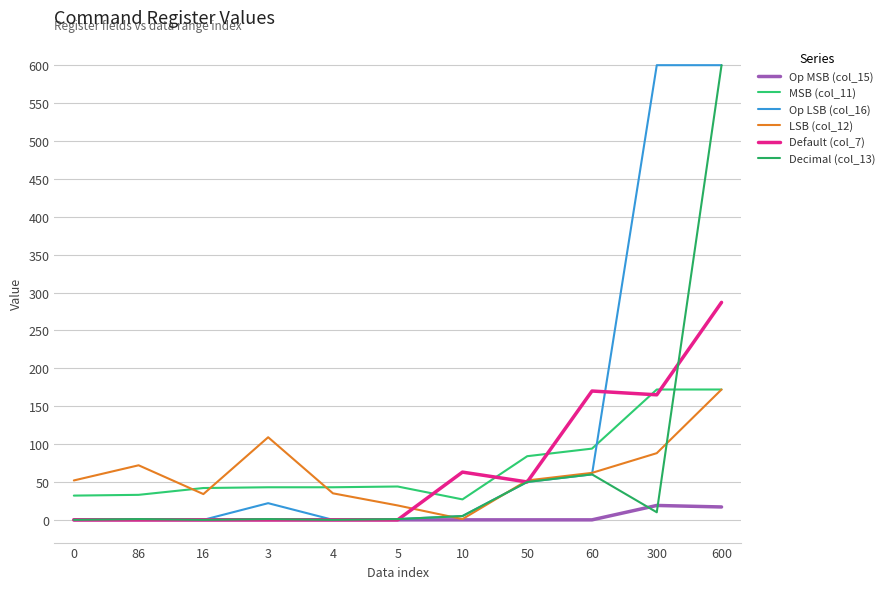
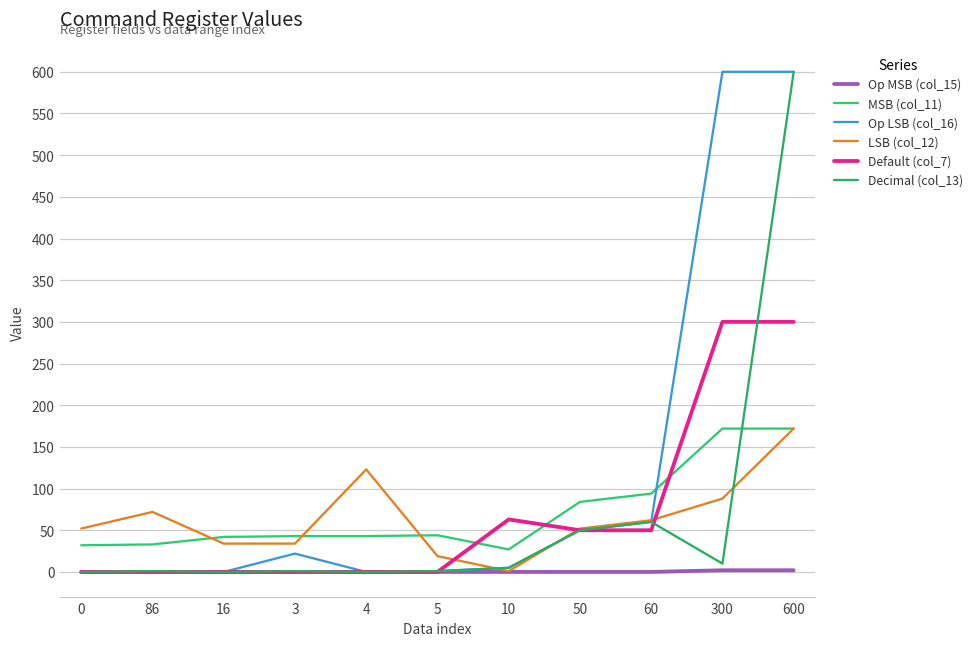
  {
    "Op MSB (col_15)": {
      "50": 0,
      "60": 0,
-     "300": 20,
-     "600": 20
+     "300": 0,
+     "600": 0
    },
    "Op LSB (col_16)": {
      "3": 20,
      "300": 600
    },
    "LSB (col_12)": {
      "0": 50,
      "86": 70,
      "16": 30,
-     "3": 110,
-     "4": 40,
+     "3": 30,
+     "4": 120,
      "5": 20,
      "300": 90
    },
    "Default (col_7)": {
      "10": 60,
-     "60": 170,
-     "300": 170,
-     "600": 290
+     "60": 50,
+     "300": 300,
+     "600": 300
    }
  }
